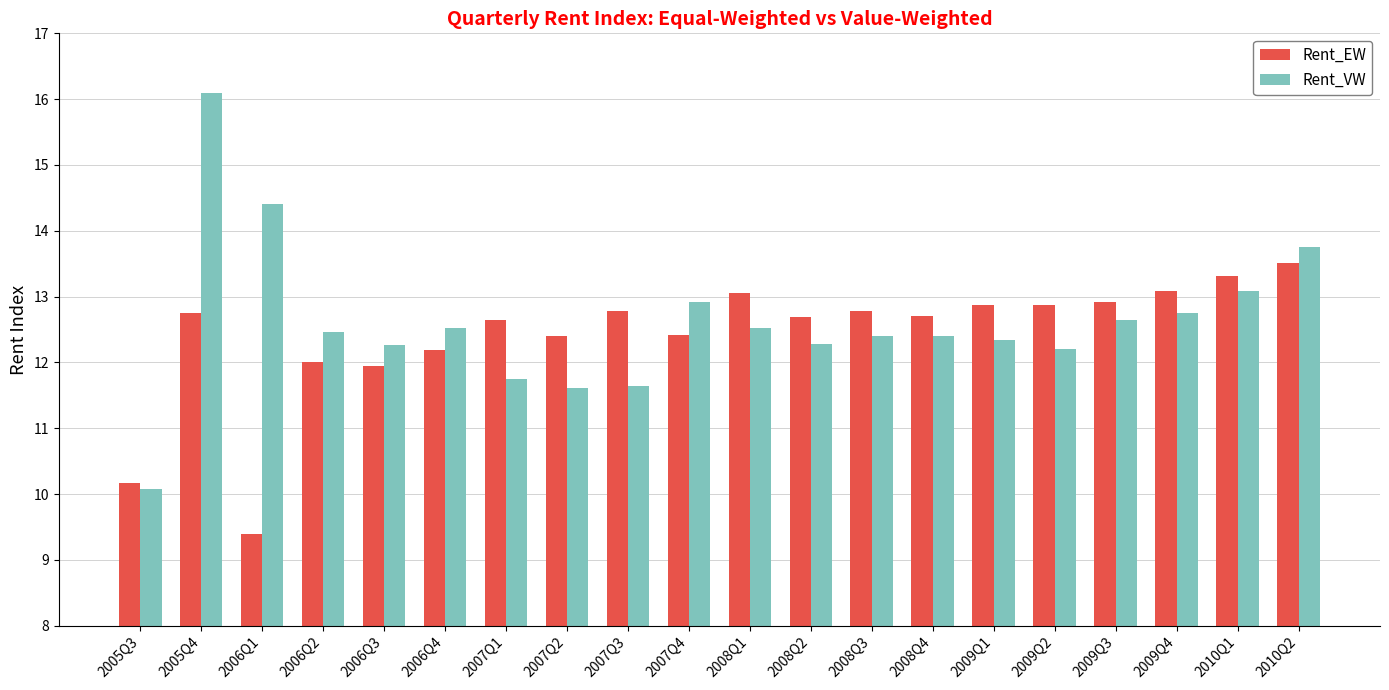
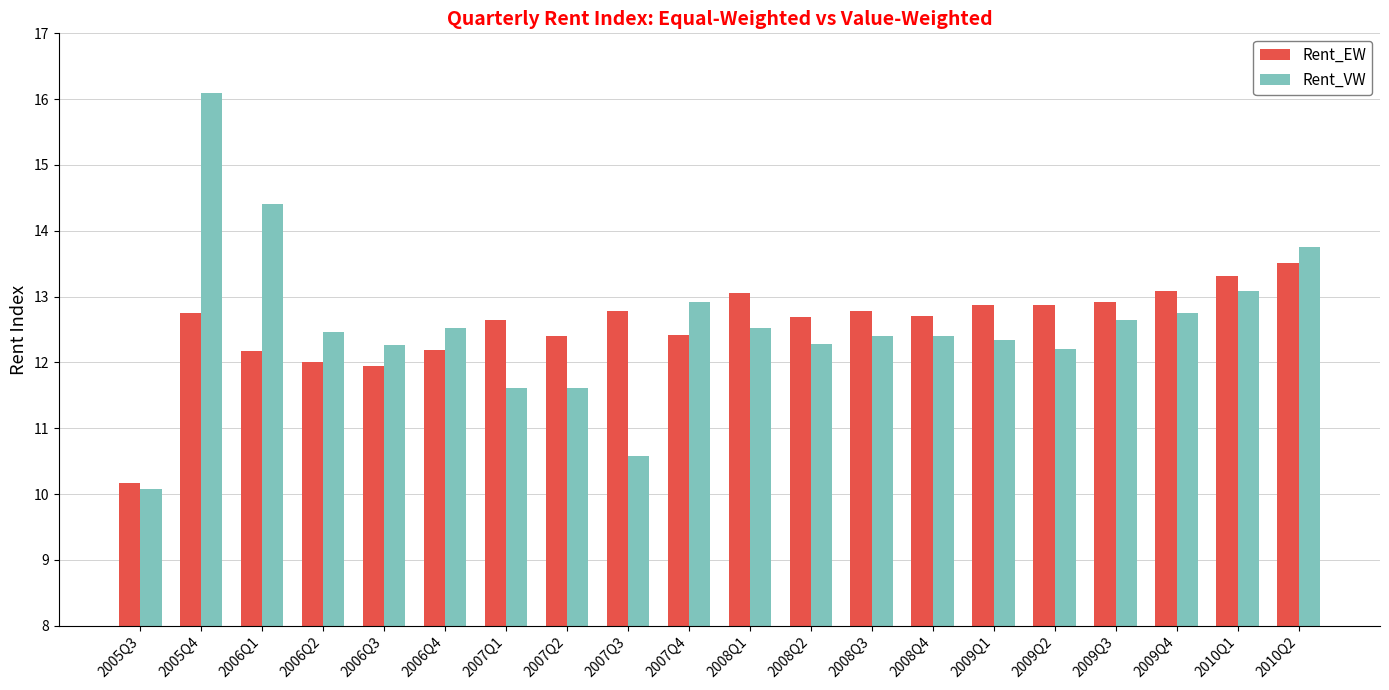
  {
    "Rent_EW": {
      "2005Q3": 10.2,
      "2005Q4": 12.7,
-     "2006Q1": 9.4,
+     "2006Q1": 12.2,
      "2006Q2": 12.0,
      "2006Q3": 11.9,
      "2006Q4": 12.2,
      "2007Q1": 12.7,
      "2007Q2": 12.4,
      "2007Q3": 12.8,
      "2007Q4": 12.4,
      "2008Q1": 13.1,
      "2008Q2": 12.7,
      "2008Q3": 12.8,
      "2008Q4": 12.7,
      "2009Q1": 12.9,
      "2009Q2": 12.9,
      "2009Q3": 12.9,
      "2009Q4": 13.1,
      "2010Q1": 13.3,
      "2010Q2": 13.5
    },
    "Rent_VW": {
      "2005Q3": 10.1,
      "2005Q4": 16.1,
      "2006Q1": 14.4,
      "2006Q2": 12.5,
      "2006Q3": 12.3,
      "2006Q4": 12.5,
-     "2007Q1": 11.7,
+     "2007Q1": 11.6,
      "2007Q2": 11.6,
-     "2007Q3": 11.6,
+     "2007Q3": 10.6,
      "2007Q4": 12.9,
      "2008Q1": 12.5,
      "2008Q2": 12.3,
      "2008Q3": 12.4,
      "2008Q4": 12.4,
      "2009Q1": 12.3,
      "2009Q2": 12.2,
      "2009Q3": 12.6,
      "2009Q4": 12.8,
      "2010Q1": 13.1,
      "2010Q2": 13.7
    }
  }
